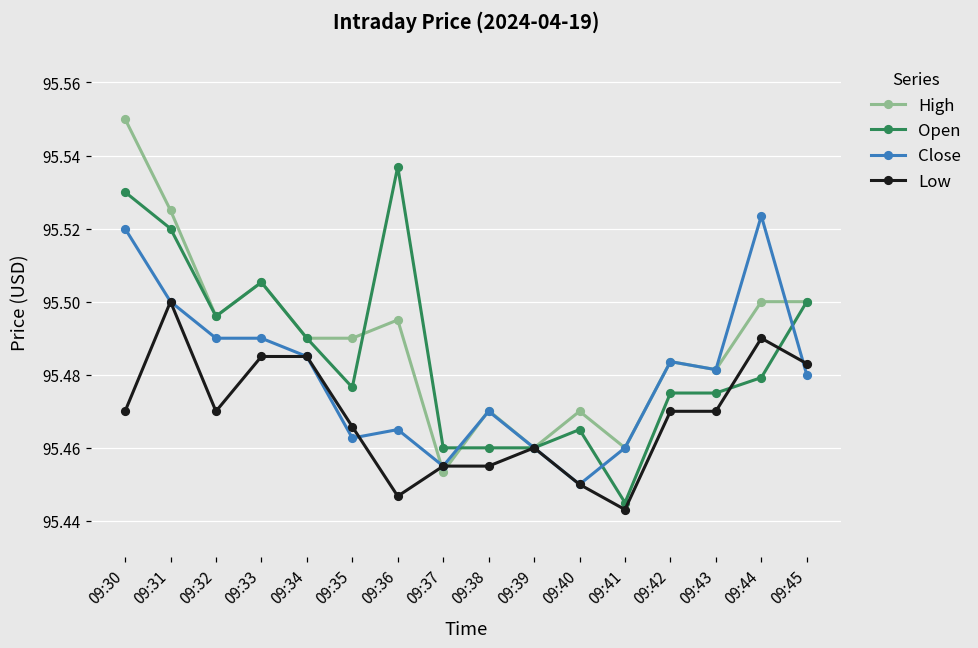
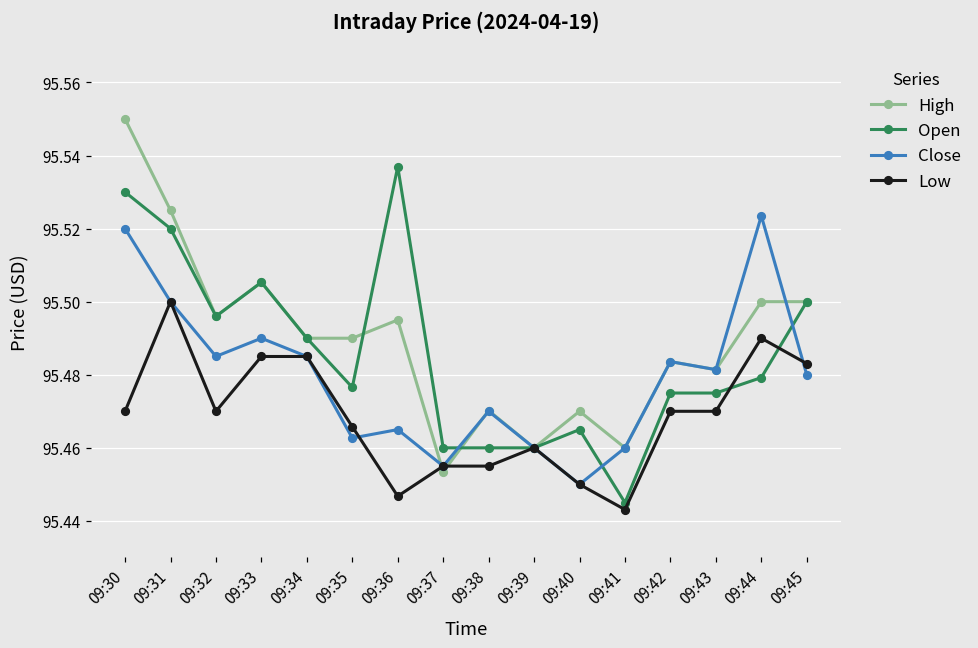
  {
    "High": {
      "09:30": 95.550,
      "09:31": 95.525,
      "09:35": 95.490,
      "09:36": 95.495,
      "09:37": 95.453,
      "09:40": 95.470,
      "09:44": 95.500
    },
    "Open": {
      "09:30": 95.530,
      "09:31": 95.520,
      "09:35": 95.477,
      "09:36": 95.537,
      "09:37": 95.460,
      "09:38": 95.460,
      "09:40": 95.465,
      "09:41": 95.445,
      "09:42": 95.475,
      "09:43": 95.475,
      "09:44": 95.479
    },
    "Close": {
      "09:30": 95.520,
-     "09:32": 95.490,
+     "09:32": 95.485,
      "09:33": 95.490,
      "09:35": 95.463,
      "09:36": 95.465,
      "09:44": 95.523,
      "09:45": 95.480
    },
    "Low": {
      "09:30": 95.470,
      "09:32": 95.470,
      "09:33": 95.485,
      "09:35": 95.466,
      "09:36": 95.447,
      "09:38": 95.455,
      "09:41": 95.443,
      "09:42": 95.470,
      "09:43": 95.470,
      "09:44": 95.490,
      "09:45": 95.483
    }
  }
